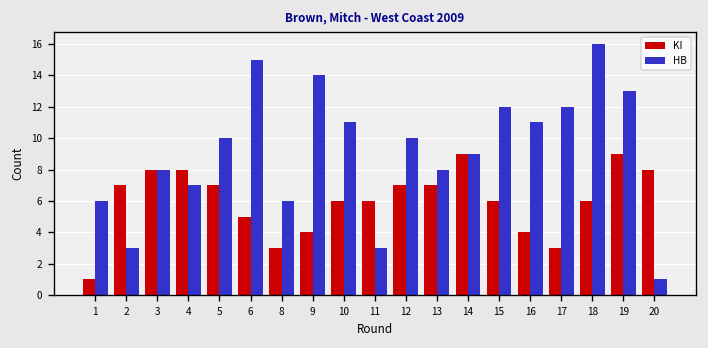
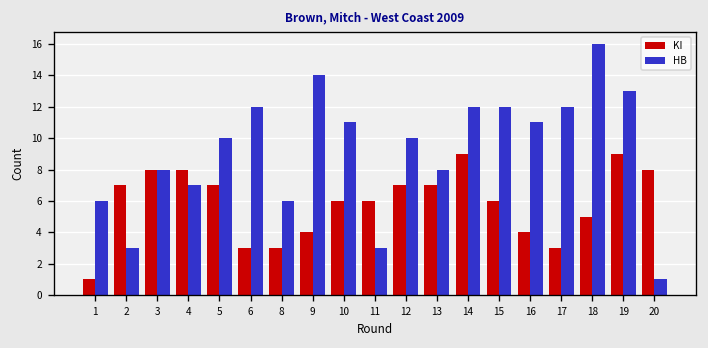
  {
    "KI": {
      "1": 1,
      "2": 7,
      "3": 8,
      "4": 8,
      "5": 7,
-     "6": 5,
+     "6": 3,
      "8": 3,
      "9": 4,
      "10": 6,
      "11": 6,
      "12": 7,
      "13": 7,
      "14": 9,
      "15": 6,
      "16": 4,
      "17": 3,
-     "18": 6,
+     "18": 5,
      "19": 9,
      "20": 8
    },
    "HB": {
      "1": 6,
      "2": 3,
      "3": 8,
      "4": 7,
      "5": 10,
-     "6": 15,
+     "6": 12,
      "8": 6,
      "9": 14,
      "10": 11,
      "11": 3,
      "12": 10,
      "13": 8,
-     "14": 9,
+     "14": 12,
      "15": 12,
      "16": 11,
      "17": 12,
      "18": 16,
      "19": 13,
      "20": 1
    }
  }
